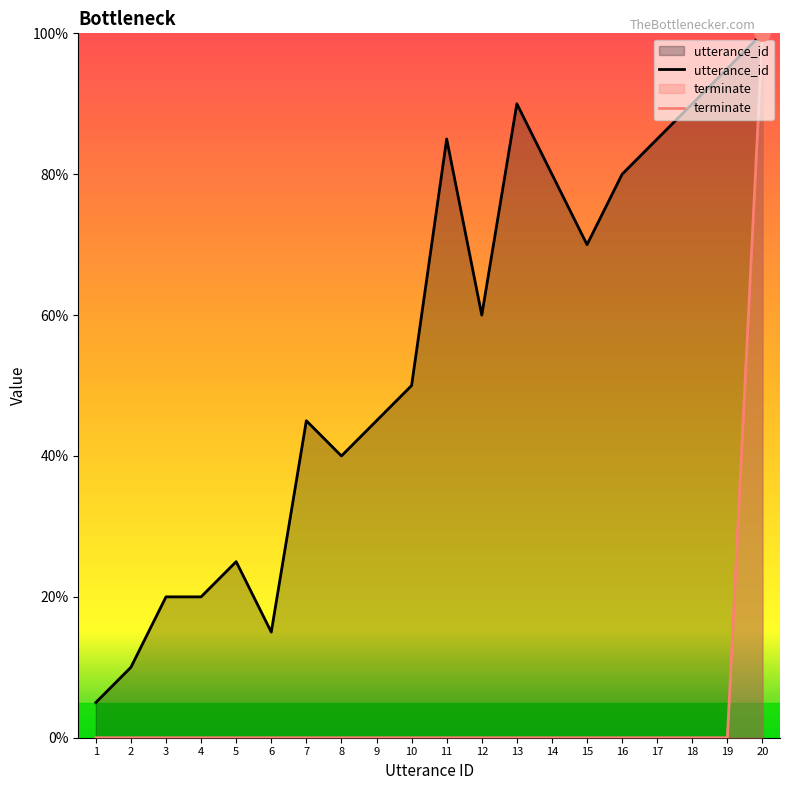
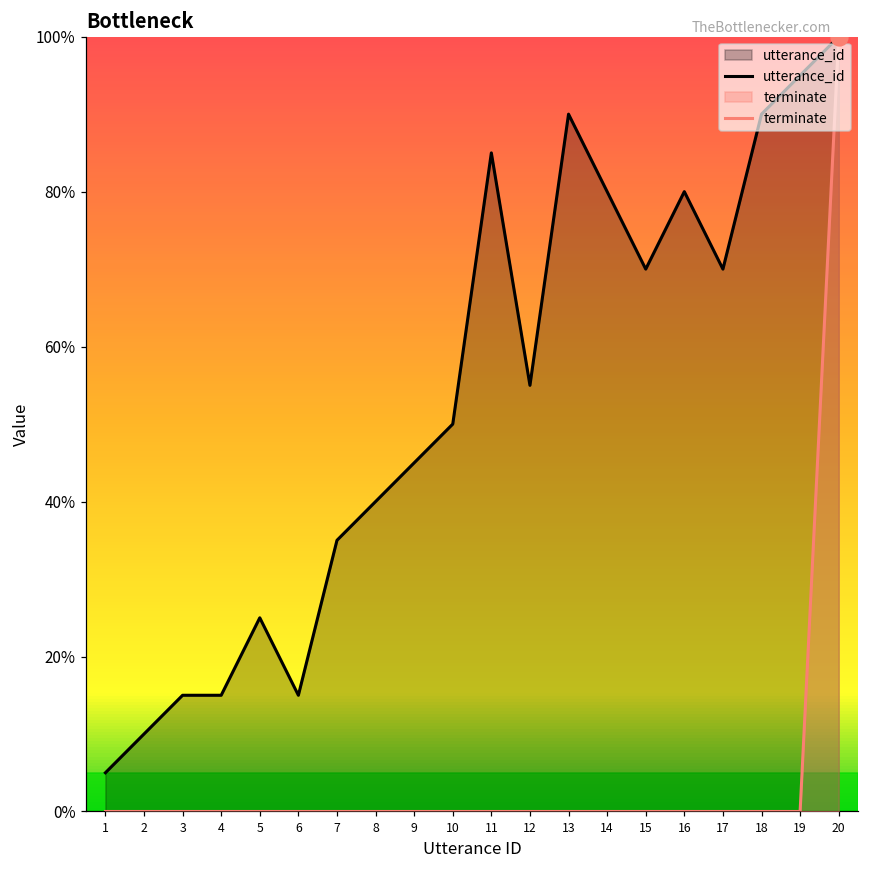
  {
    "utterance_id": {
      "2": "10%",
-     "3": "20%",
-     "4": "20%",
+     "3": "15%",
+     "4": "15%",
      "5": "25%",
      "6": "15%",
-     "7": "45%",
+     "7": "35%",
      "8": "40%",
      "9": "45%",
      "10": "50%",
      "11": "85%",
-     "12": "60%",
+     "12": "55%",
      "13": "90%",
      "14": "80%",
      "15": "70%",
      "16": "80%",
-     "17": "85%"
+     "17": "70%"
    }
  }
